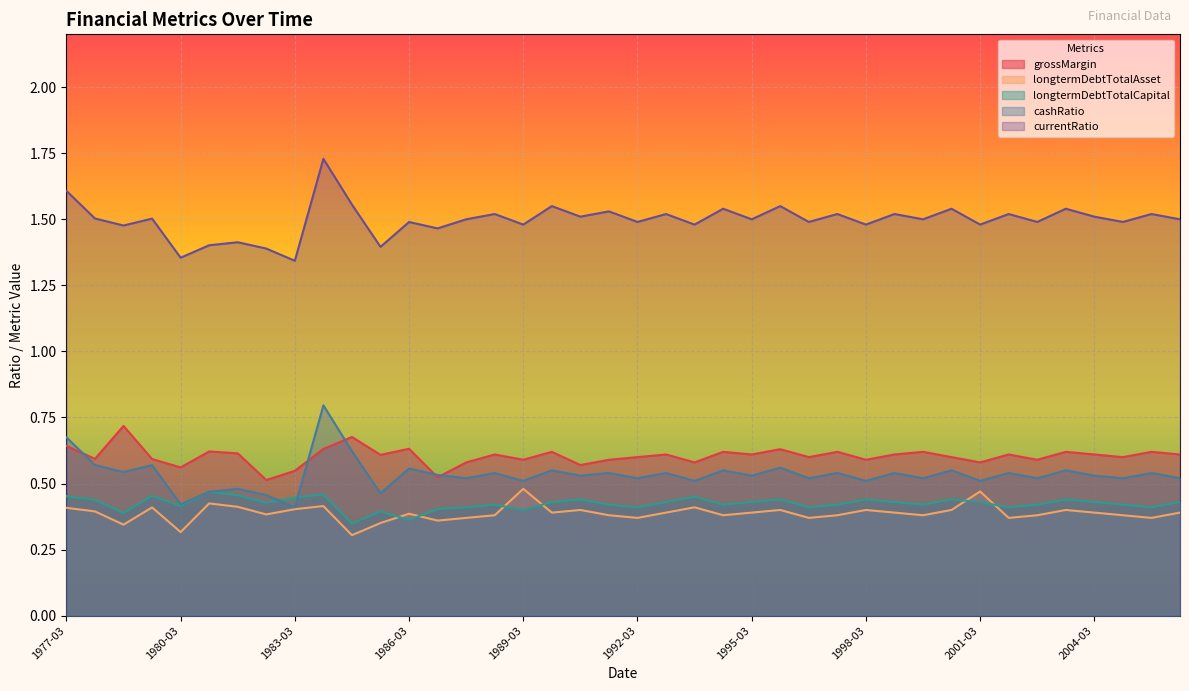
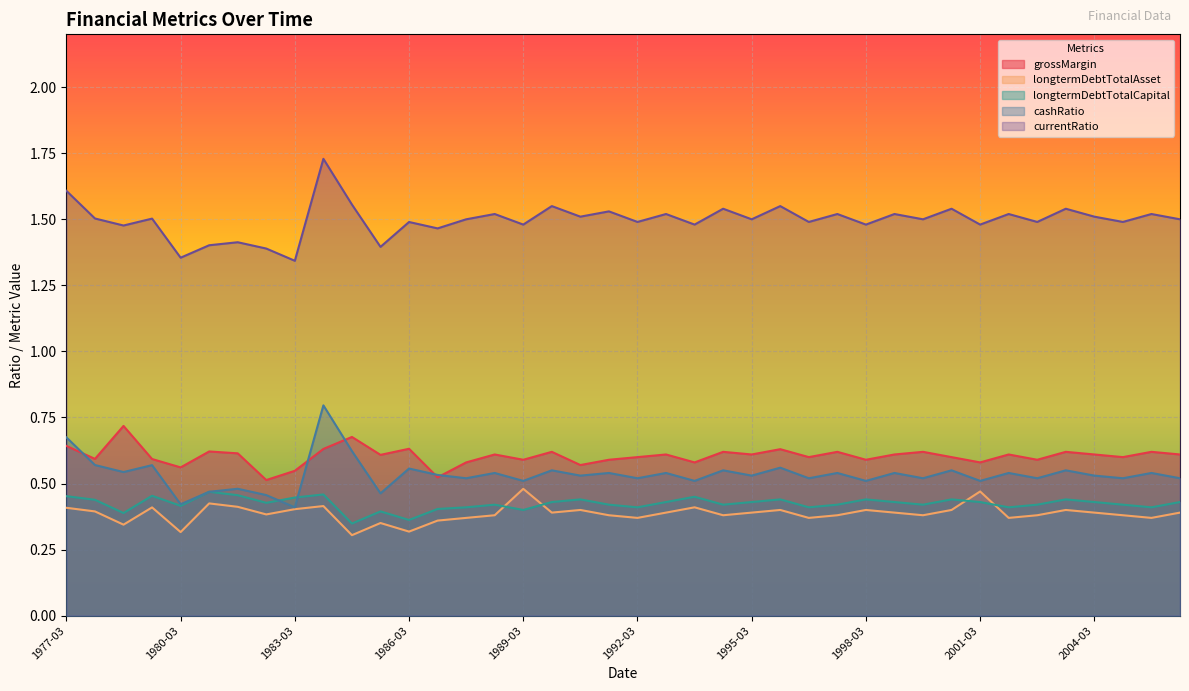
  {
    "grossMargin": {
      "1977-03": 0.64,
      "1980-03": 0.56,
      "1983-03": 0.55,
      "1986-03": 0.63,
      "1989-03": 0.59,
      "1992-03": 0.60,
      "1995-03": 0.61,
      "1998-03": 0.59,
      "2001-03": 0.58,
      "2004-03": 0.61
    },
    "longtermDebtTotalAsset": {
      "1977-03": 0.41,
      "1980-03": 0.32,
-     "1986-03": 0.39,
+     "1986-03": 0.32,
      "1989-03": 0.48,
      "1992-03": 0.37,
      "1995-03": 0.39,
      "1998-03": 0.40,
      "2001-03": 0.47,
      "2004-03": 0.39
    }
  }
